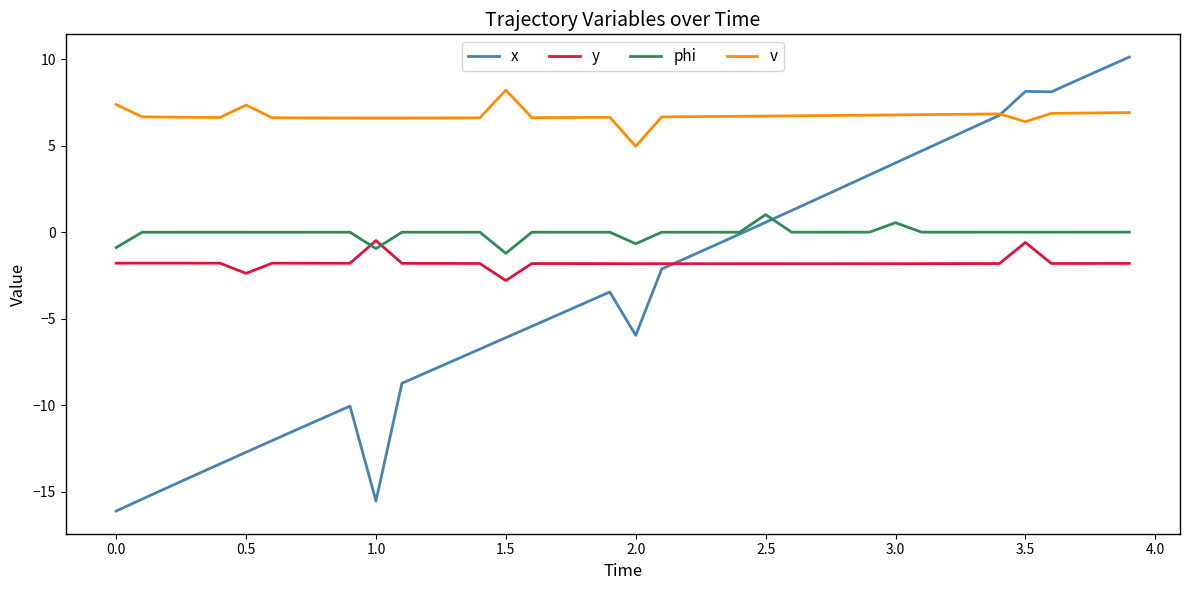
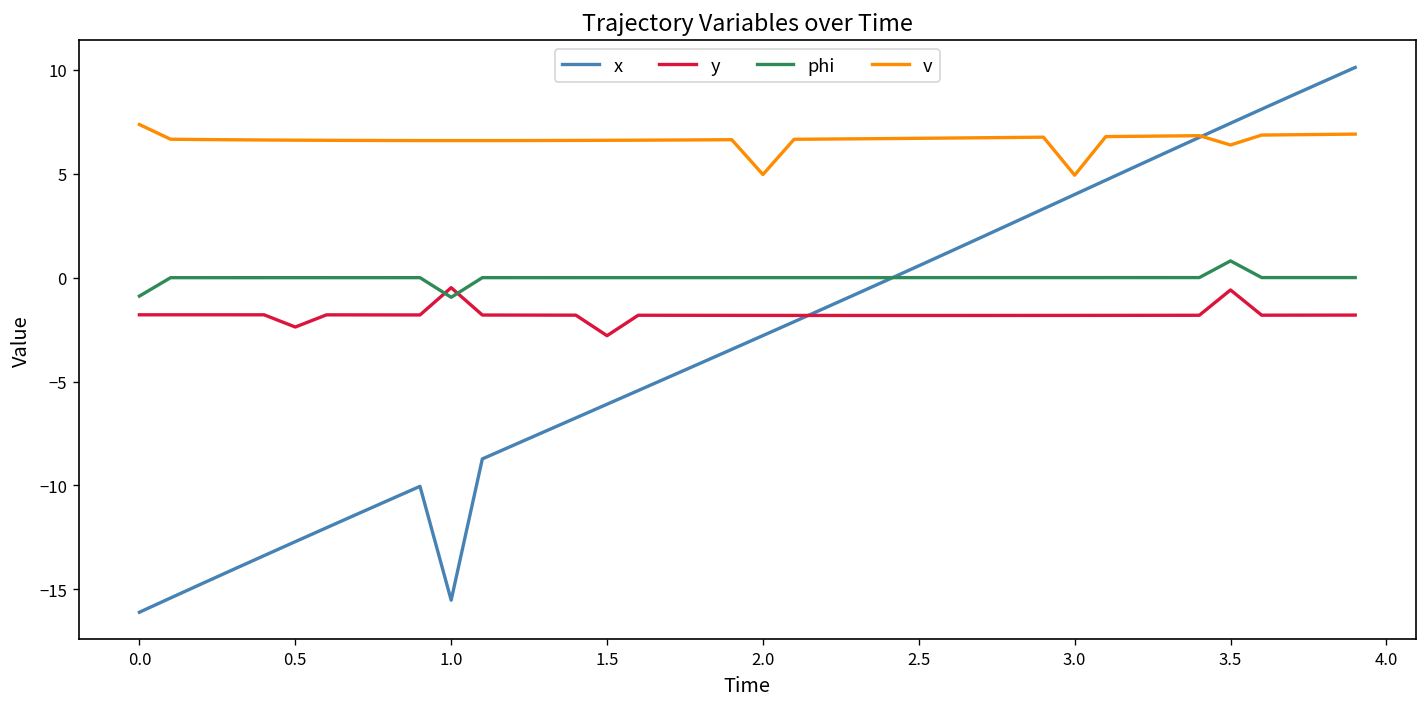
  {
    "x": {
      "0.0": -16.1,
      "0.5": -12.7,
      "1.0": -15.5,
      "1.5": -6.1,
-     "2.0": -6.0,
+     "2.0": -2.8,
      "2.5": 0.6,
      "3.0": 4.0,
-     "3.5": 8.1
+     "3.5": 7.4
    },
    "y": {
      "0.0": -1.8,
      "0.5": -2.4,
      "1.0": -0.5,
      "1.5": -2.8,
      "2.0": -1.8,
      "2.5": -1.8,
      "3.0": -1.8,
      "3.5": -0.6
    },
    "phi": {
      "0.0": -0.9,
      "0.5": 0.0,
      "1.0": -0.9,
-     "1.5": -1.2,
-     "2.0": -0.7,
-     "2.5": 1.0,
-     "3.0": 0.5,
-     "3.5": 0.0
+     "1.5": 0.0,
+     "2.0": 0.0,
+     "2.5": 0.0,
+     "3.0": 0.0,
+     "3.5": 0.8
    },
    "v": {
      "0.0": 7.4,
-     "0.5": 7.3,
+     "0.5": 6.6,
      "1.0": 6.6,
-     "1.5": 8.2,
+     "1.5": 6.6,
      "2.0": 5.0,
      "2.5": 6.7,
-     "3.0": 6.8,
+     "3.0": 4.9,
      "3.5": 6.4
    }
  }
